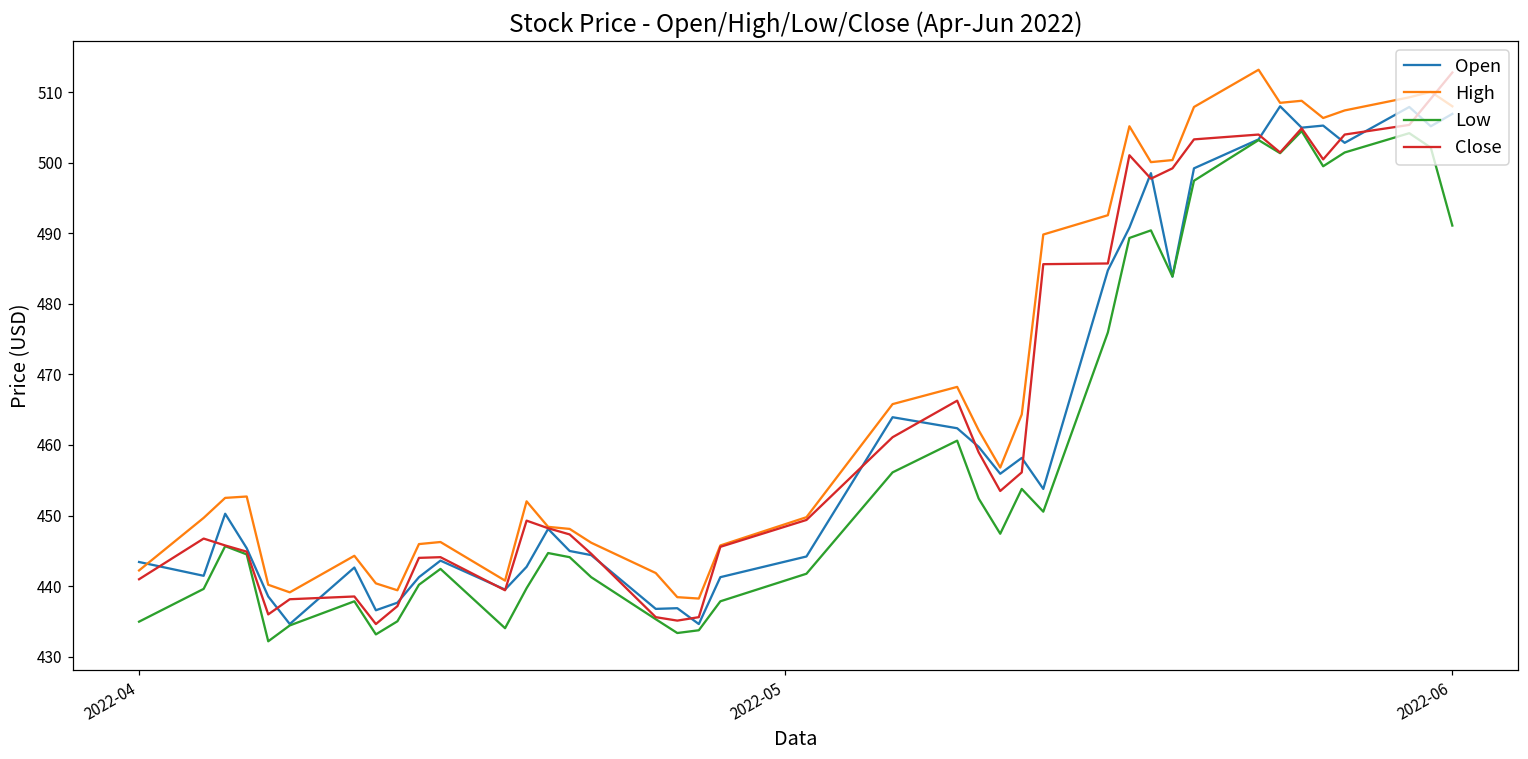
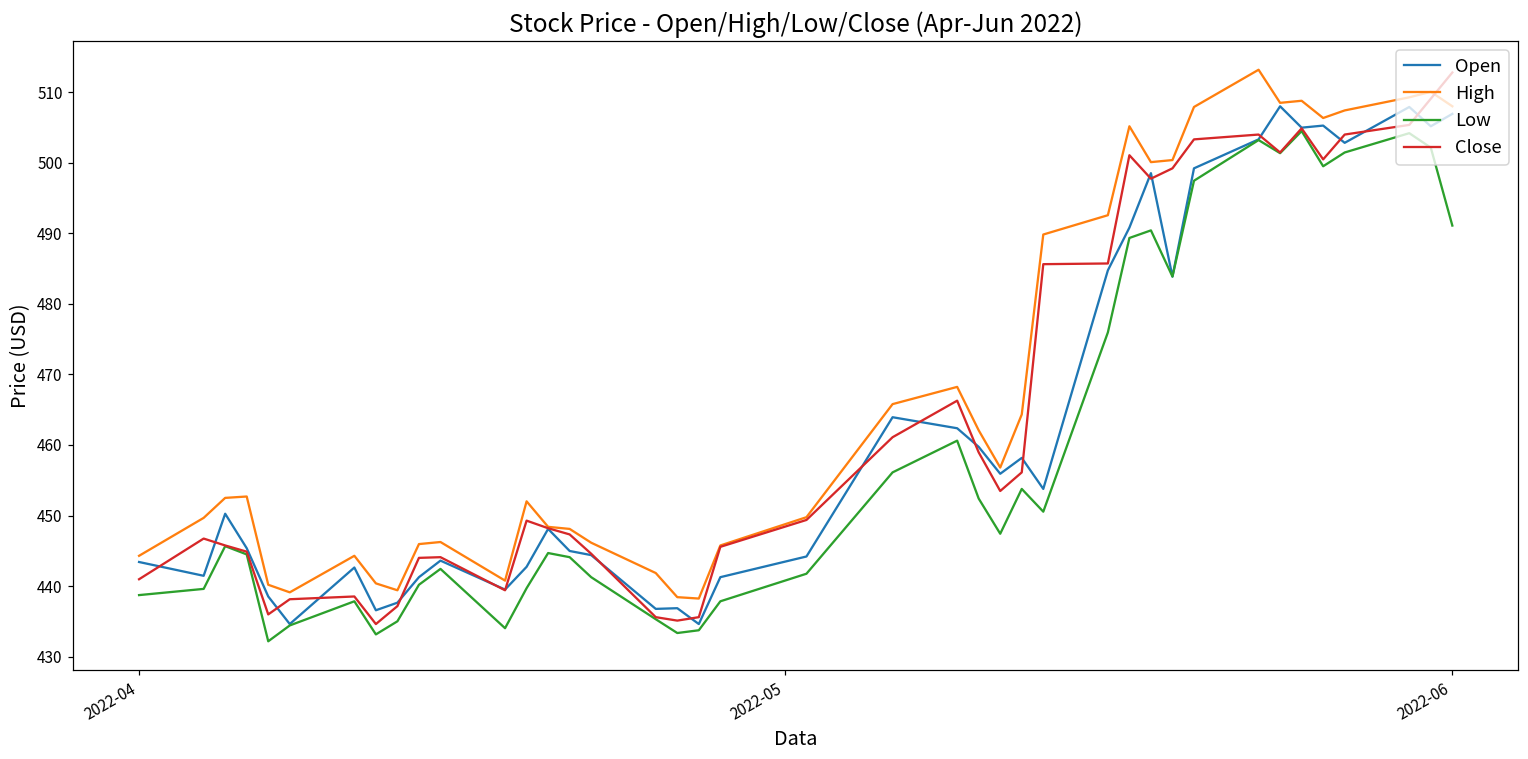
  {
    "Open": {
      "2022-04": 443
    },
    "High": {
-     "2022-04": 442
+     "2022-04": 444
    },
    "Low": {
-     "2022-04": 435,
+     "2022-04": 439,
      "2022-06": 491
    },
    "Close": {
      "2022-04": 441
    }
  }
